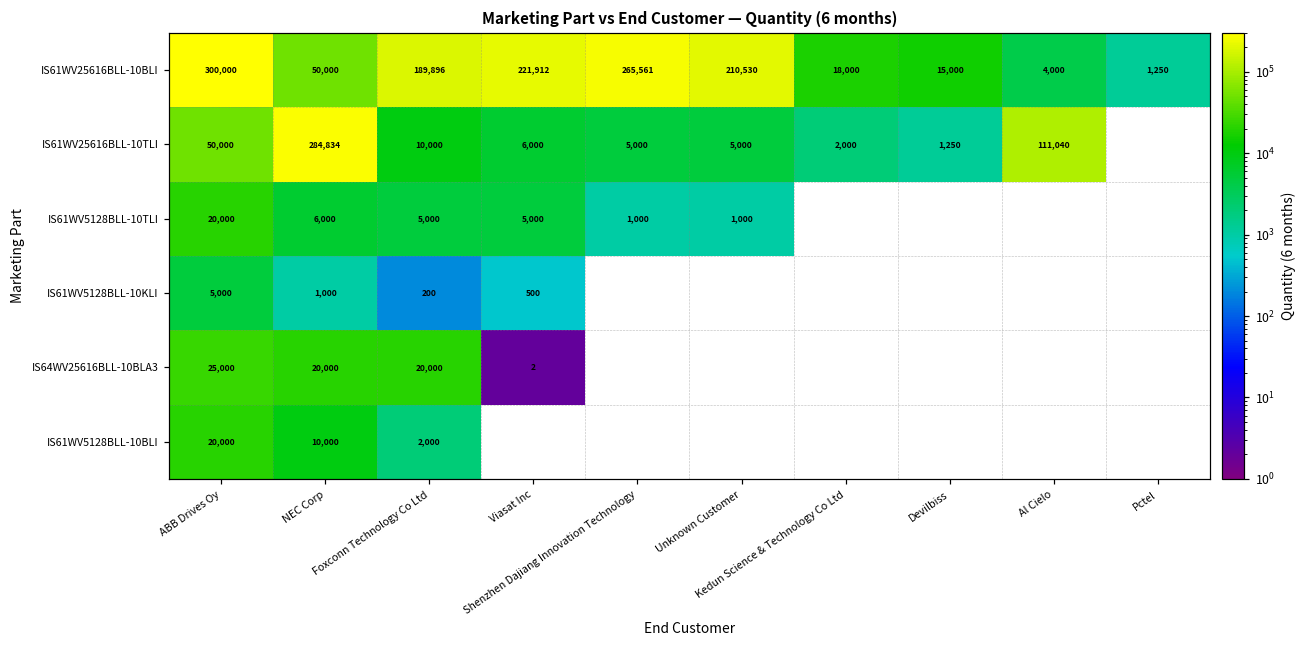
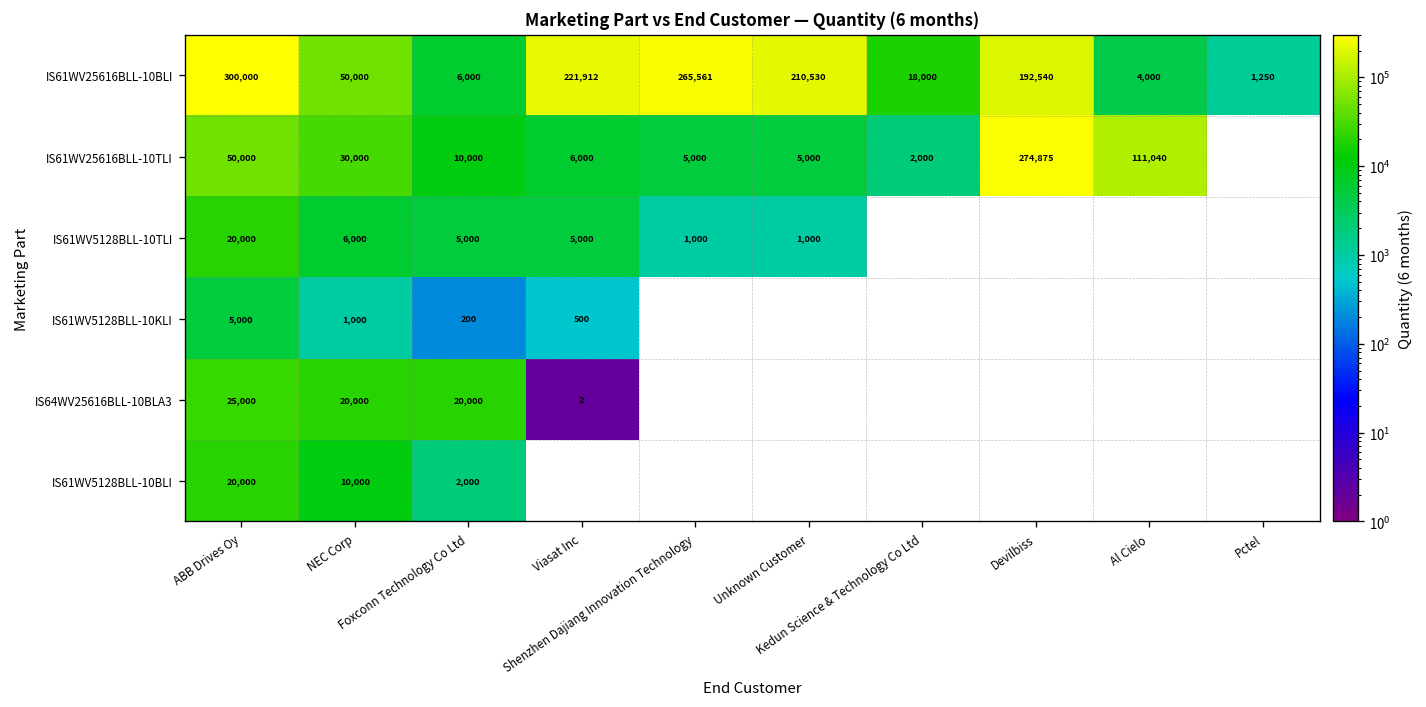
  {
    "IS61WV25616BLL-10BLI": {
      "ABB Drives Oy": "300,000",
      "NEC Corp": "50,000",
-     "Foxconn Technology Co Ltd": "189,896",
+     "Foxconn Technology Co Ltd": "6,000",
      "Viasat Inc": "221,912",
      "Shenzhen Dajiang Innovation Technology": "265,561",
      "Unknown Customer": "210,530",
      "Kedun Science & Technology Co Ltd": "18,000",
-     "Devilbiss": "15,000",
+     "Devilbiss": "192,540",
      "Al Cielo": "4,000",
      "Pctel": "1,250"
    },
    "IS61WV25616BLL-10TLI": {
      "ABB Drives Oy": "50,000",
-     "NEC Corp": "284,834",
+     "NEC Corp": "30,000",
      "Foxconn Technology Co Ltd": "10,000",
      "Viasat Inc": "6,000",
      "Shenzhen Dajiang Innovation Technology": "5,000",
      "Unknown Customer": "5,000",
      "Kedun Science & Technology Co Ltd": "2,000",
-     "Devilbiss": "1,250",
+     "Devilbiss": "274,875",
      "Al Cielo": "111,040"
    },
    "IS61WV5128BLL-10TLI": {
      "ABB Drives Oy": "20,000",
      "NEC Corp": "6,000",
      "Foxconn Technology Co Ltd": "5,000",
      "Viasat Inc": "5,000",
      "Shenzhen Dajiang Innovation Technology": "1,000",
      "Unknown Customer": "1,000"
    },
    "IS61WV5128BLL-10KLI": {
      "ABB Drives Oy": "5,000",
      "NEC Corp": "1,000",
      "Foxconn Technology Co Ltd": "200",
      "Viasat Inc": "500"
    },
    "IS64WV25616BLL-10BLA3": {
      "ABB Drives Oy": "25,000",
      "NEC Corp": "20,000",
      "Foxconn Technology Co Ltd": "20,000",
      "Viasat Inc": "2"
    },
    "IS61WV5128BLL-10BLI": {
      "ABB Drives Oy": "20,000",
      "NEC Corp": "10,000",
      "Foxconn Technology Co Ltd": "2,000"
    }
  }
